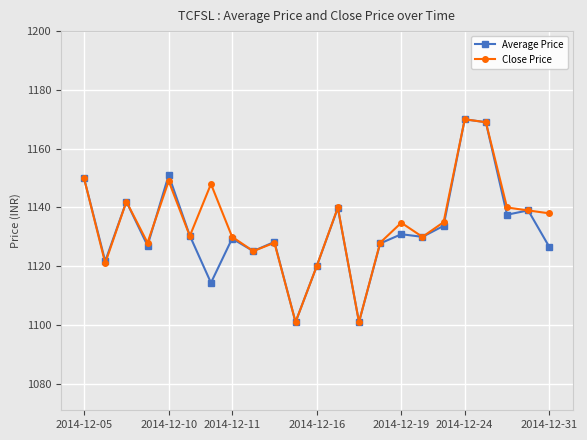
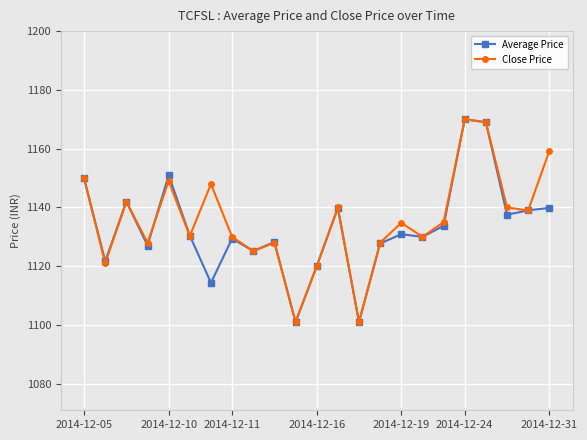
  {
    "Average Price": {
      "2014-12-19": 1131,
-     "2014-12-31": 1127
+     "2014-12-31": 1140
    },
    "Close Price": {
      "2014-12-19": 1135,
-     "2014-12-31": 1138
+     "2014-12-31": 1159
    }
  }
